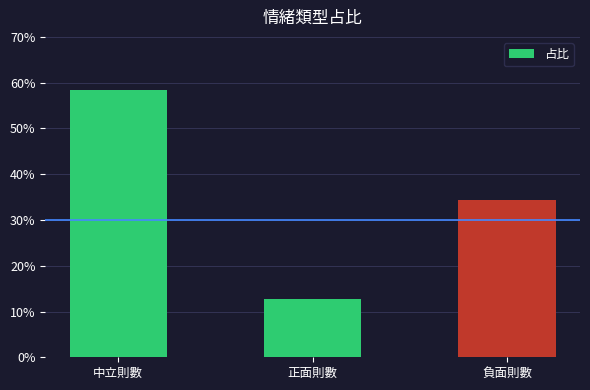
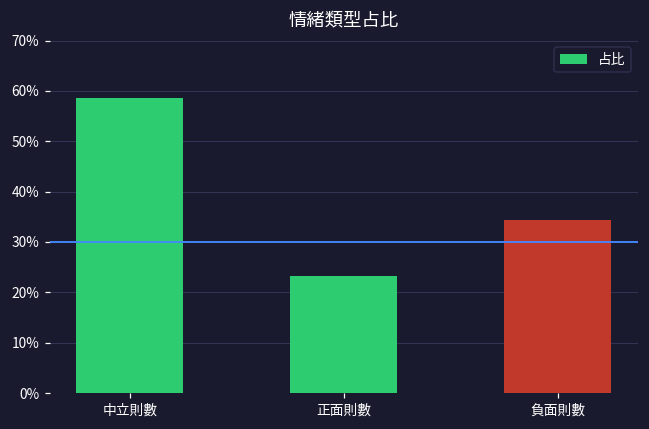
  {
    "中立則數": "58%",
-   "正面則數": "13%",
+   "正面則數": "23%",
    "負面則數": "34%"
  }
